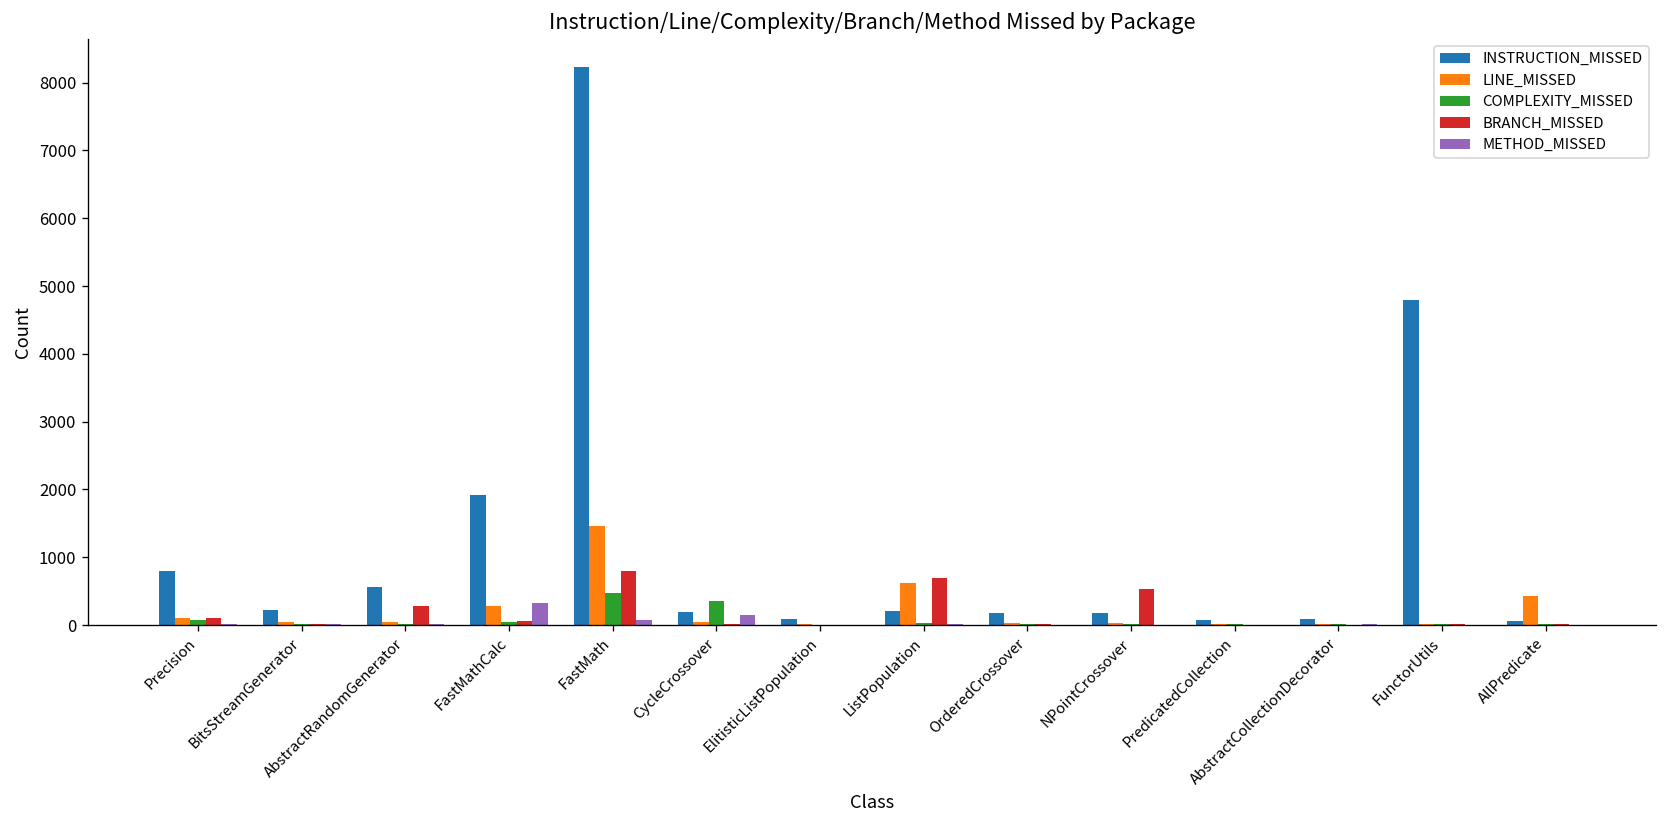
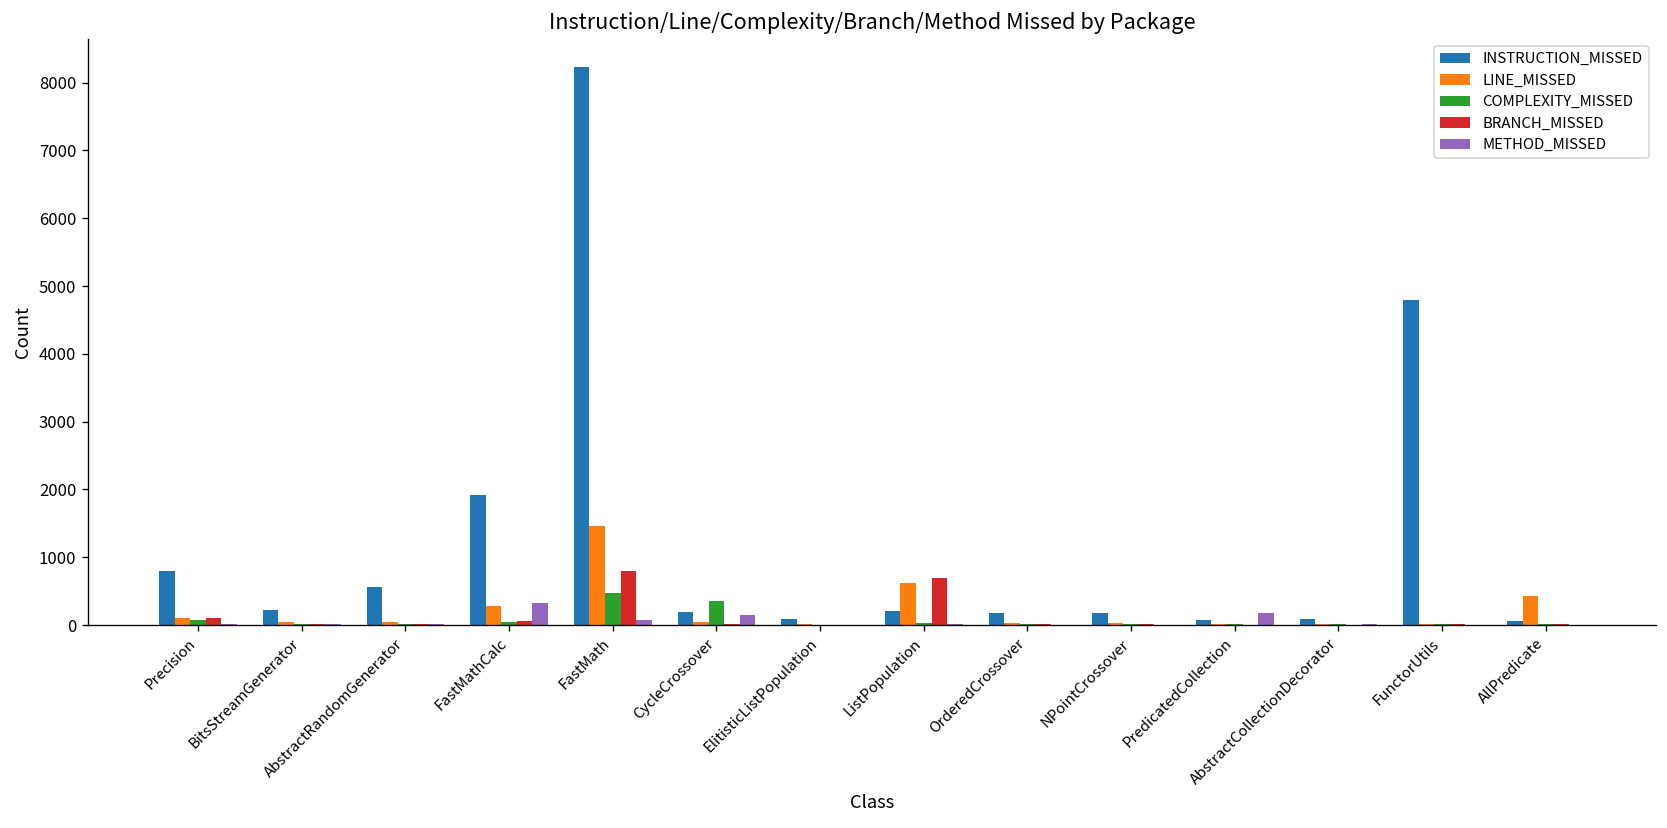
  {
    "INSTRUCTION_MISSED": {
      "Precision": 800,
      "BitsStreamGenerator": 200,
      "AbstractRandomGenerator": 600,
      "FastMathCalc": 1900,
      "FastMath": 8200,
      "CycleCrossover": 200,
      "ElitisticListPopulation": 100,
      "ListPopulation": 200,
      "OrderedCrossover": 200,
      "NPointCrossover": 200,
      "PredicatedCollection": 100,
      "AbstractCollectionDecorator": 100,
      "FunctorUtils": 4800,
      "AllPredicate": 100
    },
    "LINE_MISSED": {
      "Precision": 100,
      "BitsStreamGenerator": 0,
      "AbstractRandomGenerator": 0,
      "FastMathCalc": 300,
      "FastMath": 1500,
      "ListPopulation": 600,
      "AllPredicate": 400
    },
    "COMPLEXITY_MISSED": {
      "Precision": 100,
      "FastMathCalc": 0,
      "FastMath": 500,
      "CycleCrossover": 400
    },
    "BRANCH_MISSED": {
      "Precision": 100,
-     "AbstractRandomGenerator": 300,
+     "AbstractRandomGenerator": 0,
      "FastMathCalc": 100,
      "FastMath": 800,
      "ListPopulation": 700,
-     "NPointCrossover": 500
+     "NPointCrossover": 0
    },
    "METHOD_MISSED": {
      "FastMathCalc": 300,
      "FastMath": 100,
      "CycleCrossover": 100,
-     "PredicatedCollection": 0
+     "PredicatedCollection": 200
    }
  }
